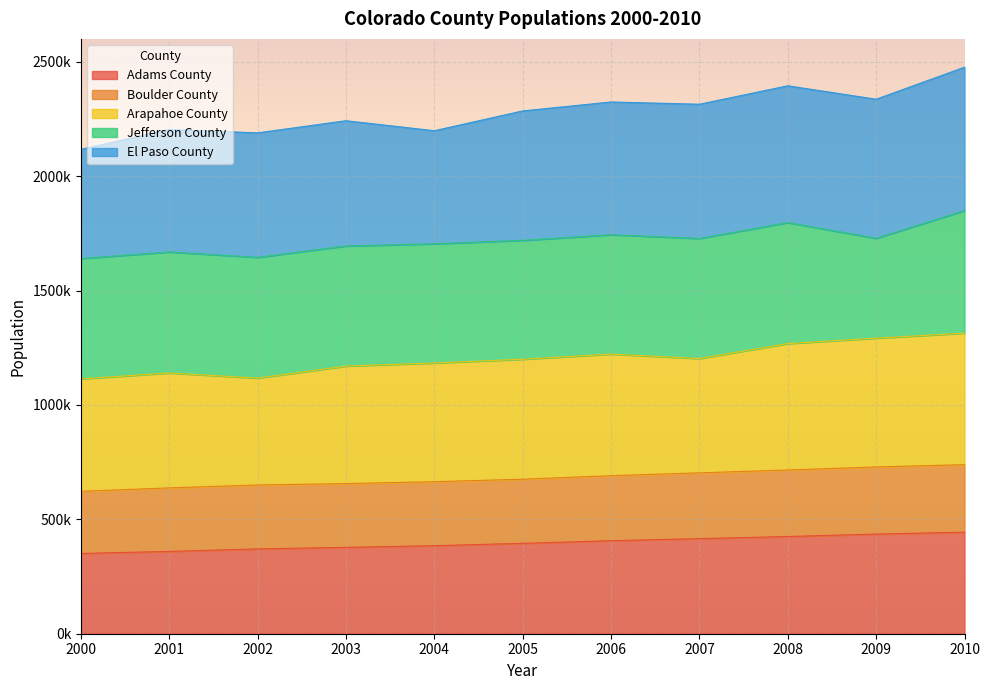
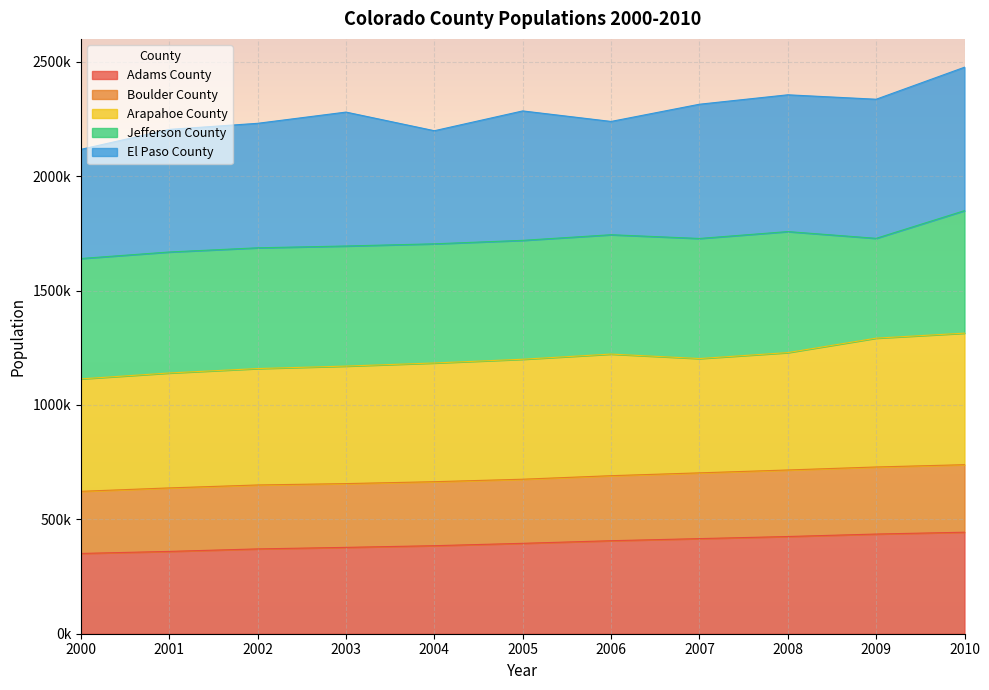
  {
    "Arapahoe County": {
      "2000": 490000,
      "2001": 500000,
-     "2002": 470000,
+     "2002": 510000,
      "2003": 510000,
      "2004": 520000,
      "2005": 520000,
      "2006": 530000,
      "2007": 500000,
-     "2008": 550000,
+     "2008": 510000,
      "2009": 560000,
      "2010": 580000
    },
    "Jefferson County": {
      "2000": 530000,
      "2001": 530000,
      "2002": 530000,
      "2003": 520000,
      "2004": 520000,
      "2005": 520000,
      "2006": 520000,
      "2007": 520000,
      "2008": 530000,
      "2009": 440000,
      "2010": 540000
    },
    "El Paso County": {
      "2000": 480000,
      "2002": 540000,
-     "2003": 550000,
+     "2003": 590000,
      "2004": 490000,
      "2005": 570000,
-     "2006": 580000,
+     "2006": 500000,
      "2007": 590000,
      "2008": 600000,
      "2009": 610000,
      "2010": 630000
    }
  }
